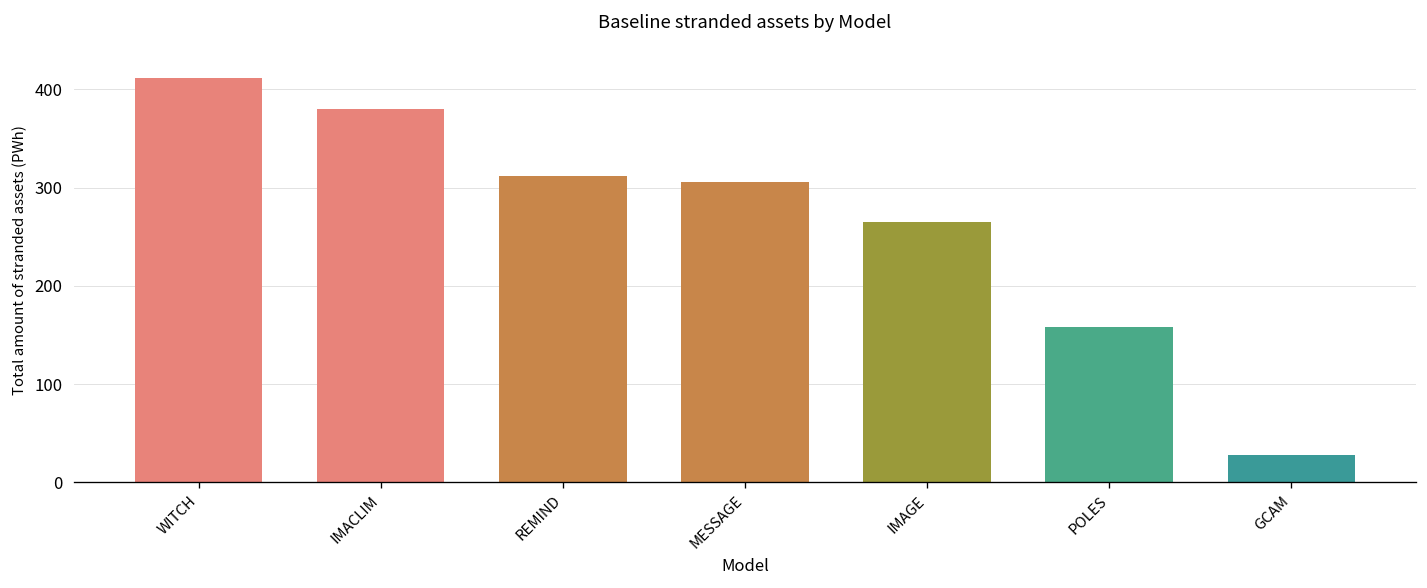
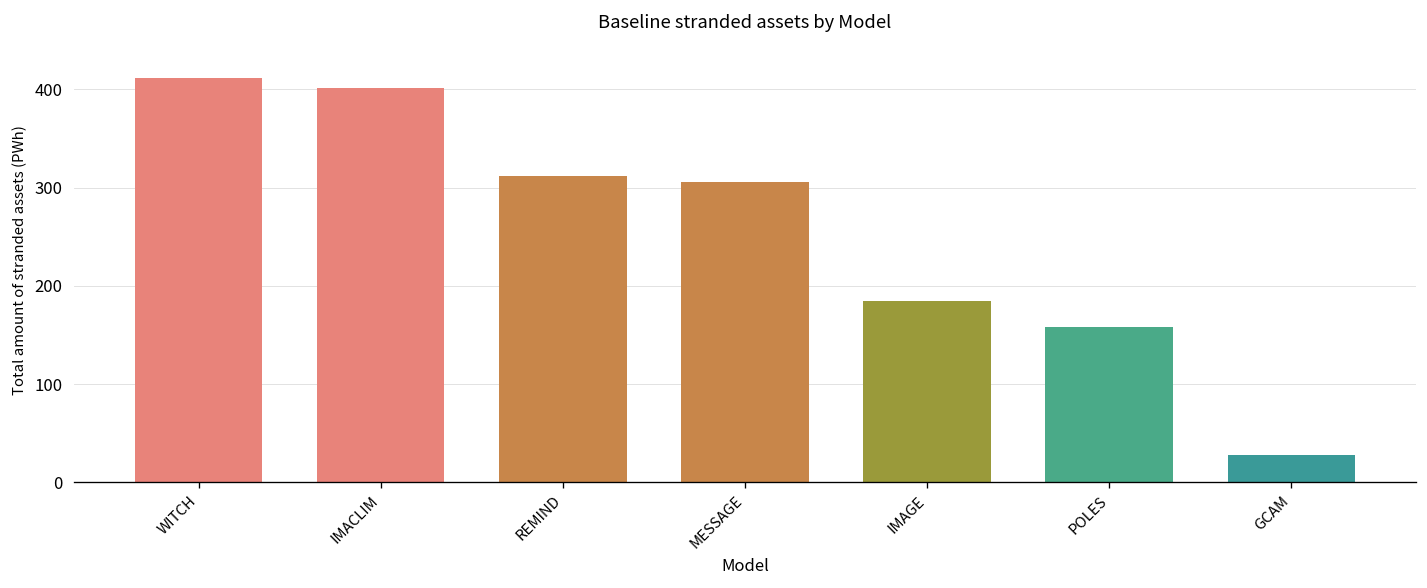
  {
    "WITCH": 410,
-   "IMACLIM": 380,
+   "IMACLIM": 400,
    "REMIND": 310,
    "MESSAGE": 310,
-   "IMAGE": 260,
+   "IMAGE": 180,
    "POLES": 160,
    "GCAM": 30
  }
